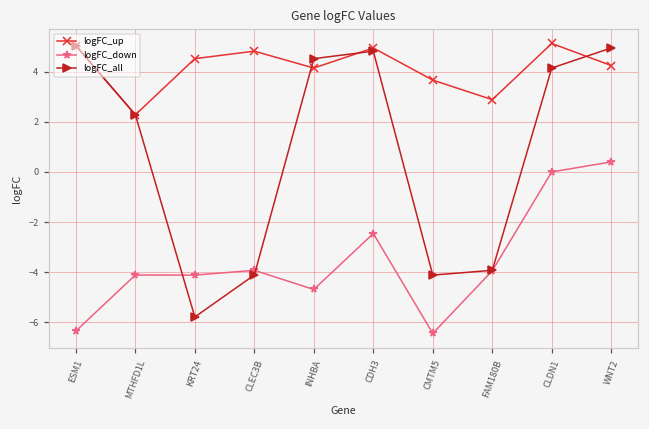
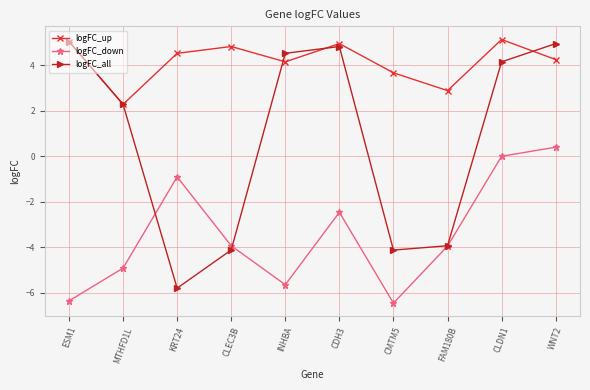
  {
    "logFC_down": {
      "ESM1": -6.3,
-     "MTHFD1L": -4.1,
-     "KRT24": -4.1,
+     "MTHFD1L": -4.9,
+     "KRT24": -0.9,
      "CLEC3B": -3.9,
-     "INHBA": -4.7,
+     "INHBA": -5.6,
      "CDH3": -2.5,
      "CMTM5": -6.4,
      "CLDN1": 0.0,
      "WNT2": 0.4
    }
  }
